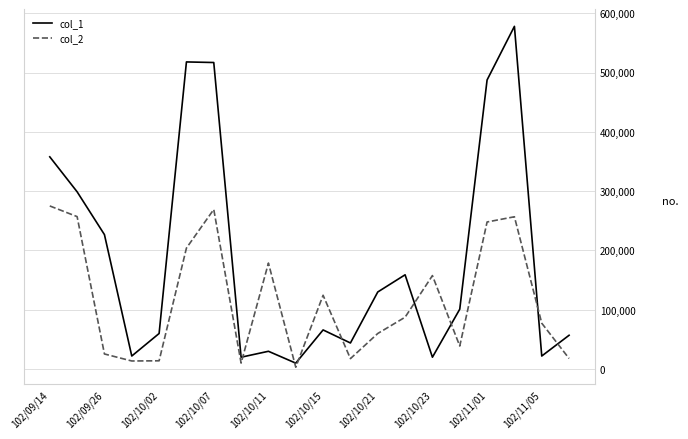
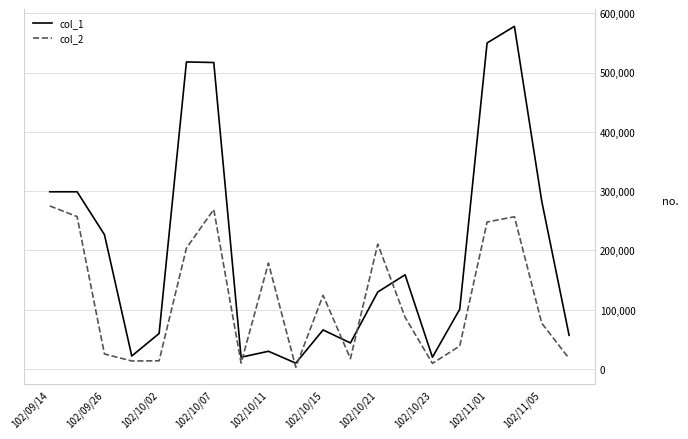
  {
    "col_1": {
-     "102/09/14": "360,000",
+     "102/09/14": "300,000",
      "102/09/26": "230,000",
      "102/10/02": "60,000",
      "102/10/07": "520,000",
      "102/10/11": "30,000",
      "102/10/15": "70,000",
      "102/10/21": "130,000",
      "102/10/23": "20,000",
-     "102/11/01": "490,000",
-     "102/11/05": "20,000"
+     "102/11/01": "550,000",
+     "102/11/05": "280,000"
    },
    "col_2": {
      "102/09/14": "280,000",
      "102/09/26": "30,000",
      "102/10/02": "10,000",
      "102/10/07": "270,000",
      "102/10/11": "180,000",
      "102/10/15": "120,000",
-     "102/10/21": "60,000",
-     "102/10/23": "160,000",
+     "102/10/21": "210,000",
+     "102/10/23": "10,000",
      "102/11/01": "250,000",
      "102/11/05": "80,000"
    }
  }
